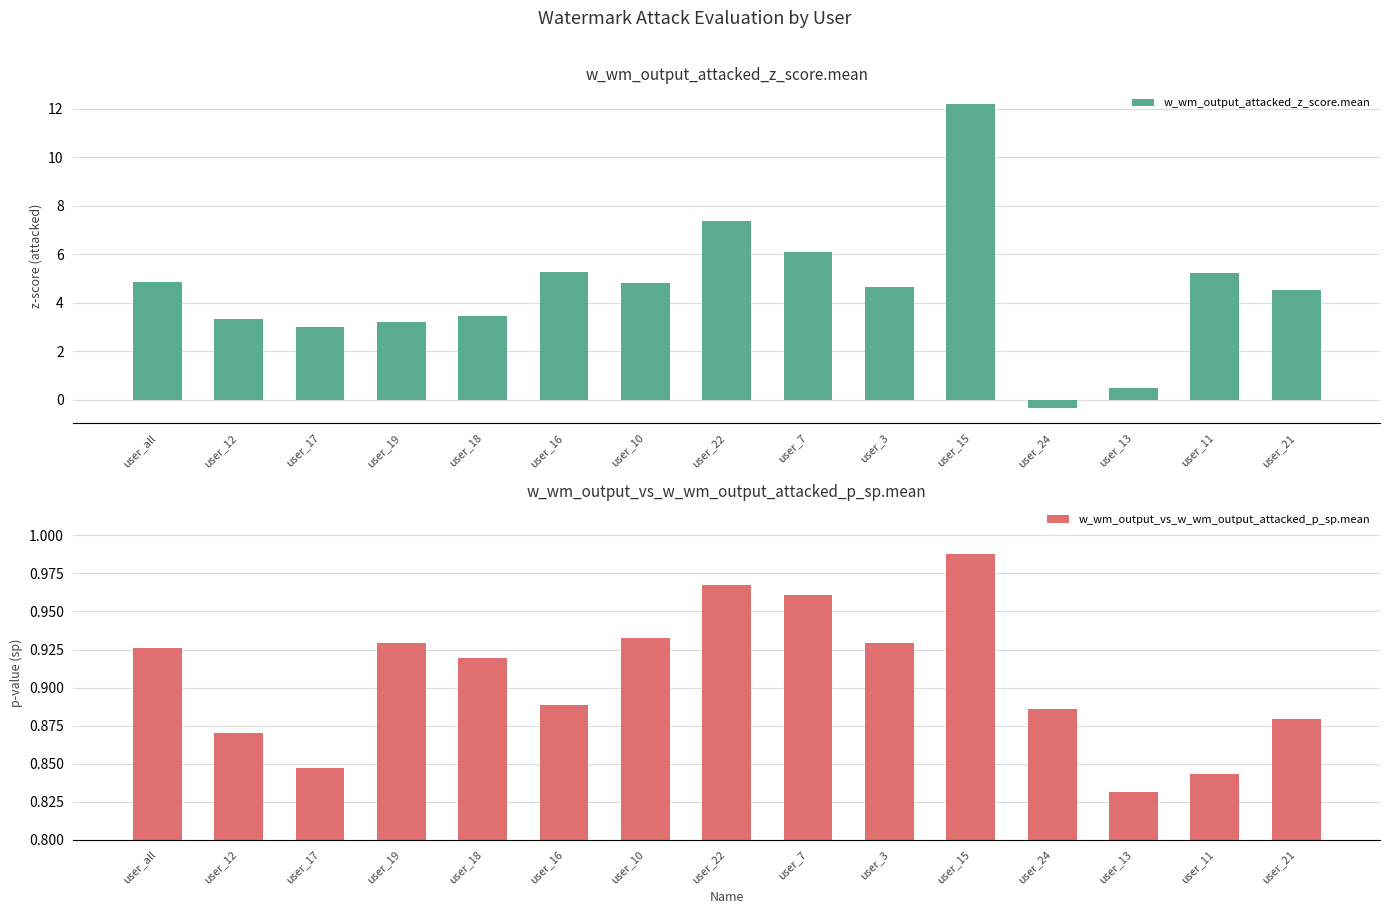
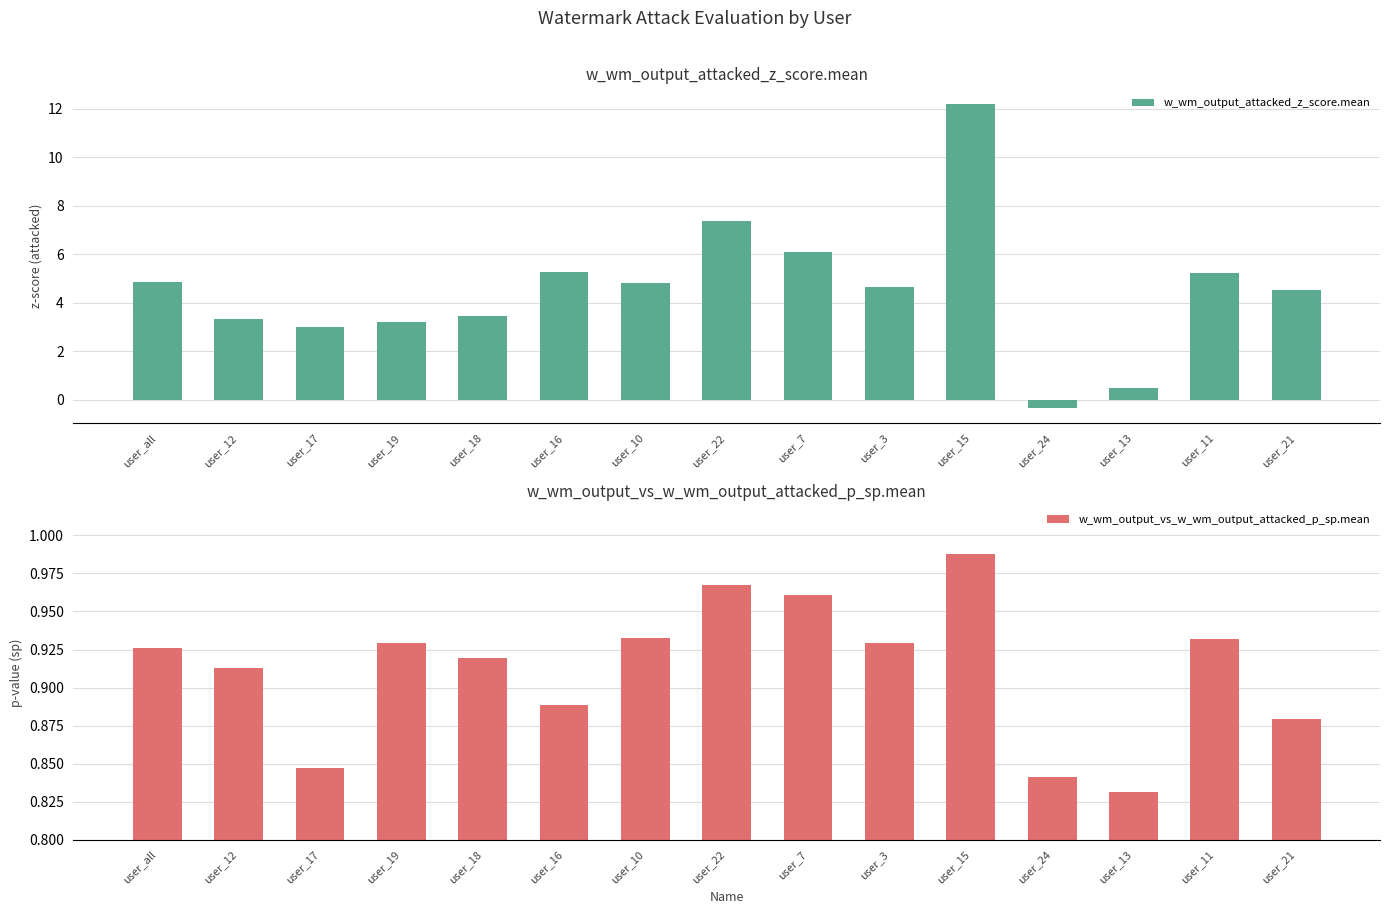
  {
    "w_wm_output_attacked_z_score.mean": {
      "user_all": 4.9,
      "user_12": 3.3,
      "user_17": 3.0,
      "user_19": 3.2,
      "user_18": 3.5,
      "user_16": 5.3,
      "user_10": 4.8,
      "user_22": 7.4,
      "user_7": 6.1,
      "user_3": 4.6,
      "user_15": 12.2,
      "user_24": -0.3,
      "user_13": 0.5,
      "user_11": 5.2,
      "user_21": 4.5
    },
    "w_wm_output_vs_w_wm_output_attacked_p_sp.mean": {
      "user_all": 0.926,
-     "user_12": 0.870,
+     "user_12": 0.913,
      "user_17": 0.847,
      "user_19": 0.929,
      "user_18": 0.920,
      "user_16": 0.888,
      "user_10": 0.932,
      "user_22": 0.968,
      "user_7": 0.961,
      "user_3": 0.929,
      "user_15": 0.988,
-     "user_24": 0.886,
+     "user_24": 0.841,
      "user_13": 0.831,
-     "user_11": 0.843,
+     "user_11": 0.932,
      "user_21": 0.879
    }
  }
